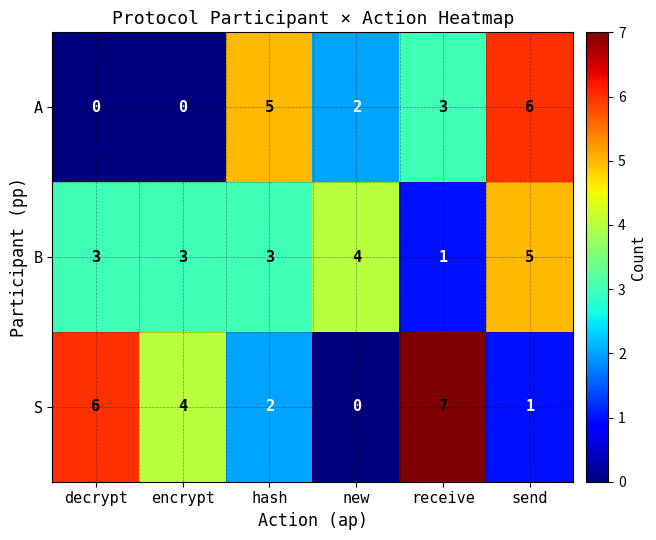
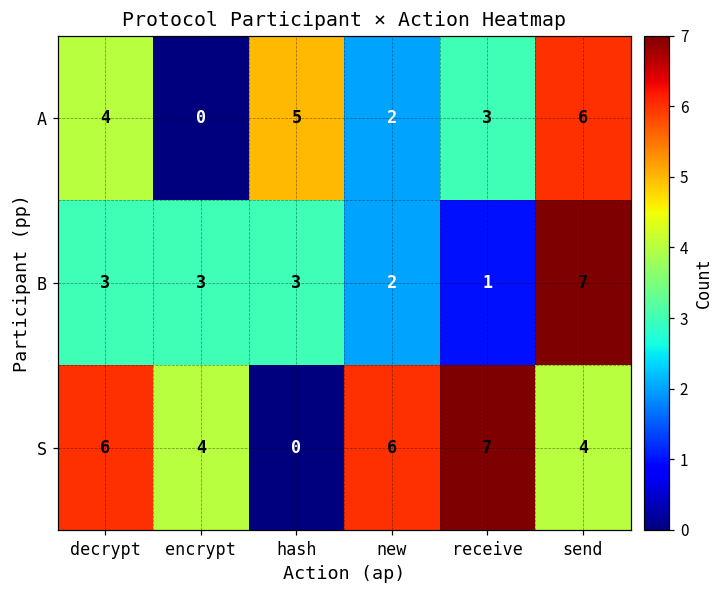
  {
    "A": {
-     "decrypt": 0,
+     "decrypt": 4,
      "encrypt": 0,
      "hash": 5,
      "new": 2,
      "receive": 3,
      "send": 6
    },
    "B": {
      "decrypt": 3,
      "encrypt": 3,
      "hash": 3,
-     "new": 4,
+     "new": 2,
      "receive": 1,
-     "send": 5
+     "send": 7
    },
    "S": {
      "decrypt": 6,
      "encrypt": 4,
-     "hash": 2,
-     "new": 0,
+     "hash": 0,
+     "new": 6,
      "receive": 7,
-     "send": 1
+     "send": 4
    }
  }
